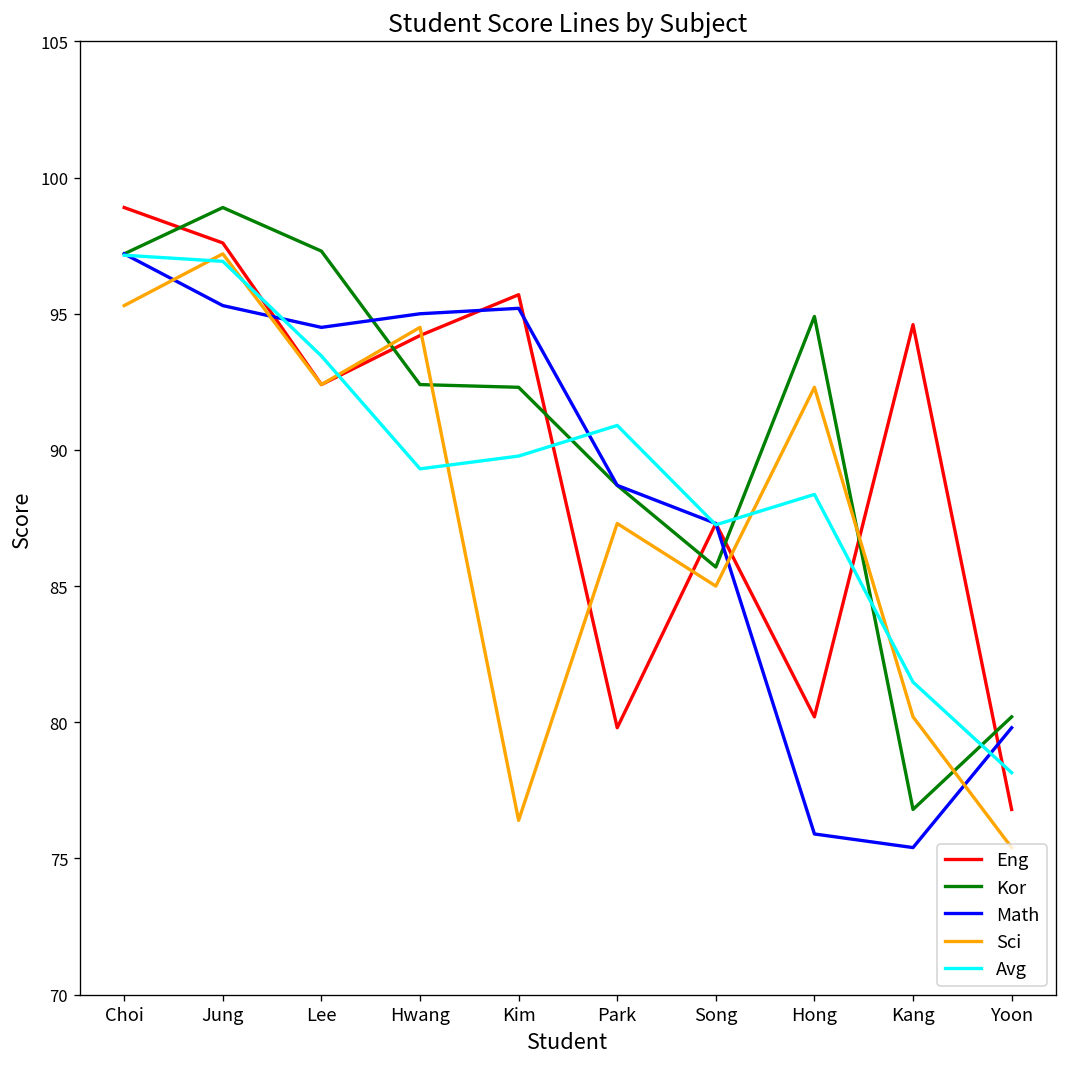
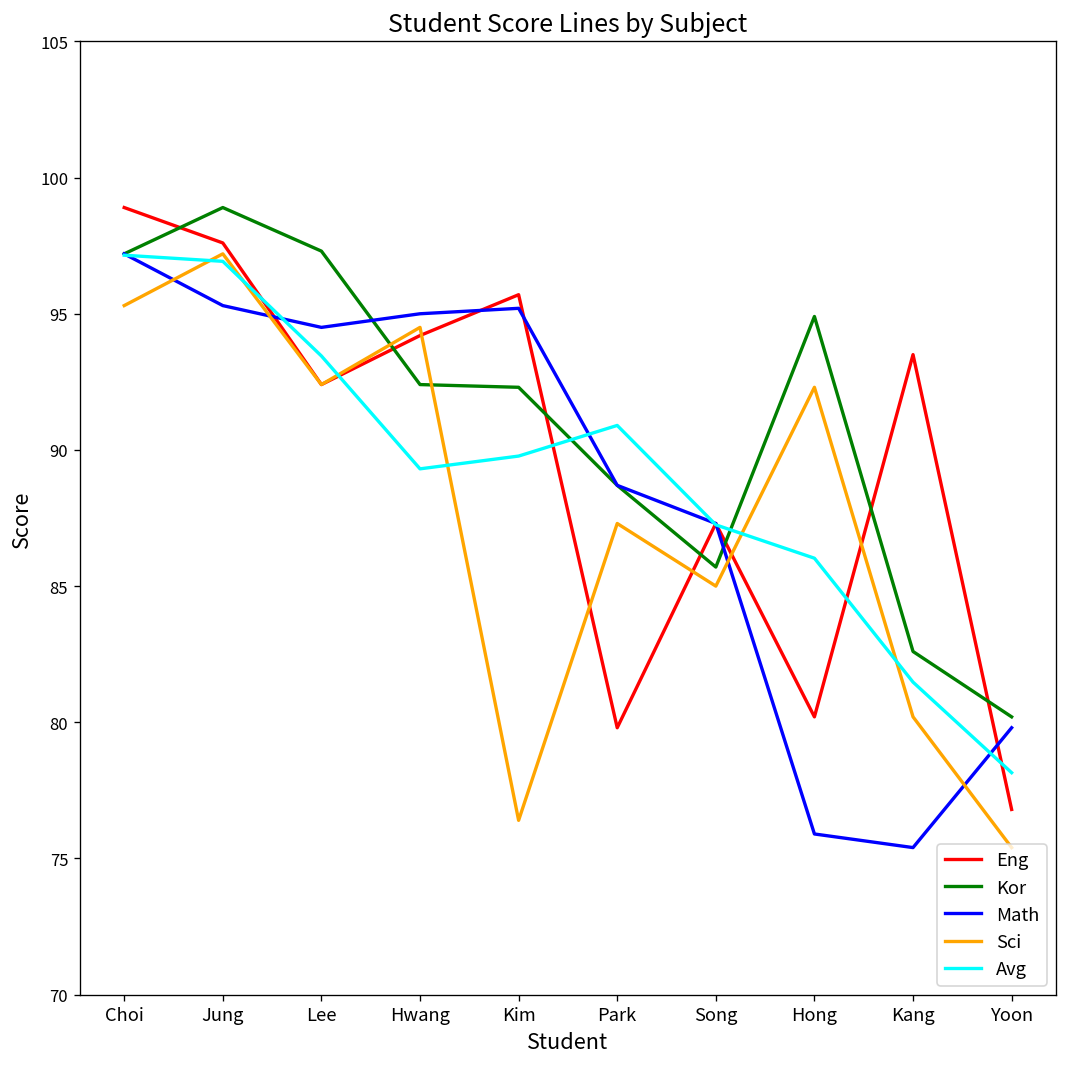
  {
    "Eng": {
      "Choi": 98.9,
      "Jung": 97.6,
      "Hwang": 94.2,
      "Kim": 95.7,
      "Park": 79.8,
      "Hong": 80.2,
-     "Kang": 94.6,
+     "Kang": 93.5,
      "Yoon": 76.8
    },
    "Kor": {
      "Jung": 98.9,
      "Lee": 97.3,
      "Hwang": 92.4,
      "Kim": 92.3,
      "Song": 85.7,
      "Hong": 94.9,
-     "Kang": 76.8,
+     "Kang": 82.6,
      "Yoon": 80.2
    },
    "Math": {
      "Jung": 95.3,
      "Lee": 94.5,
      "Hwang": 95.0,
      "Kim": 95.2,
      "Hong": 75.9,
      "Kang": 75.4,
      "Yoon": 79.8
    },
    "Sci": {
      "Choi": 95.3,
      "Jung": 97.2,
      "Hwang": 94.5,
      "Kim": 76.4,
      "Park": 87.3,
      "Song": 85.0,
      "Hong": 92.3,
      "Kang": 80.2
    },
    "Avg": {
      "Jung": 96.9,
      "Lee": 93.5,
      "Hwang": 89.3,
      "Kim": 89.8,
      "Park": 90.9,
-     "Hong": 88.4,
+     "Hong": 86.0,
      "Kang": 81.5,
      "Yoon": 78.2
    }
  }
